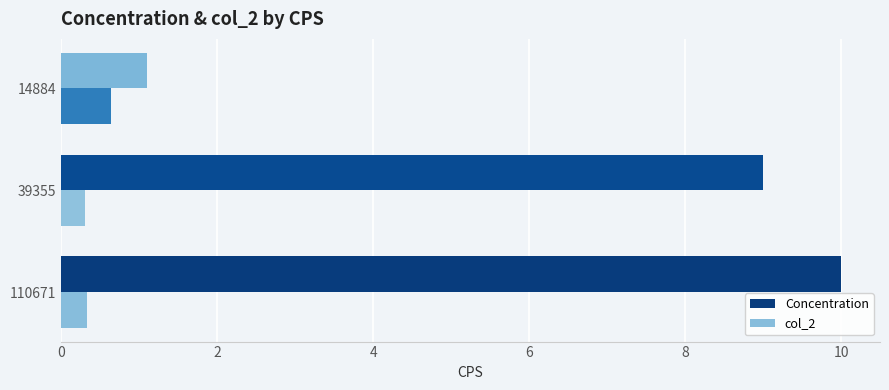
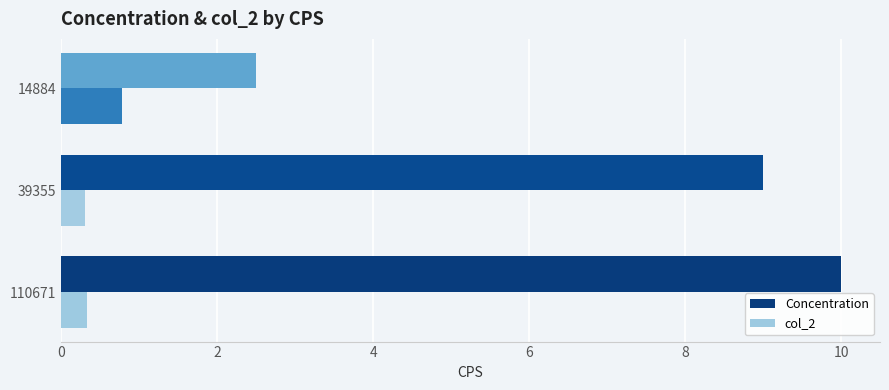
  {
    "Concentration": {
-     "14884": 1.1,
+     "14884": 2.5,
      "39355": 9.0,
      "110671": 10.0
    },
    "col_2": {
-     "14884": 0.6,
+     "14884": 0.8,
      "39355": 0.3,
      "110671": 0.3
    }
  }
